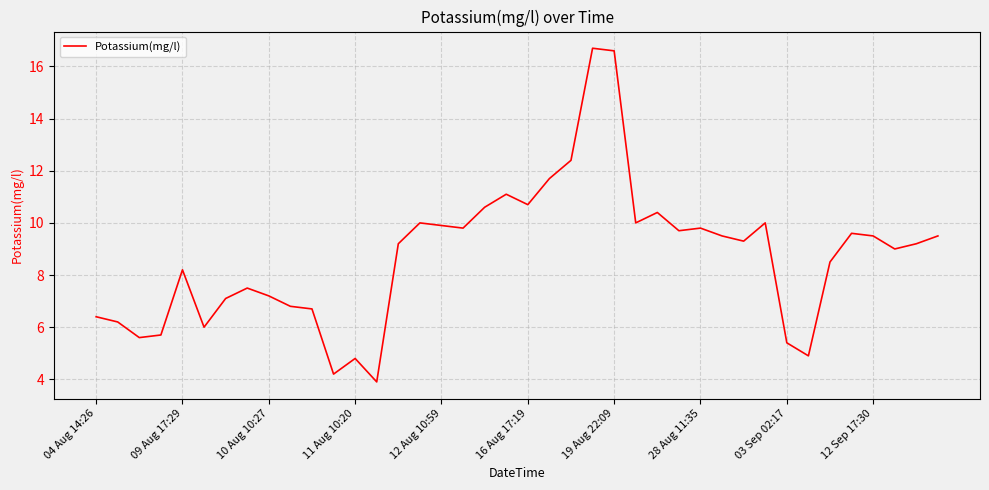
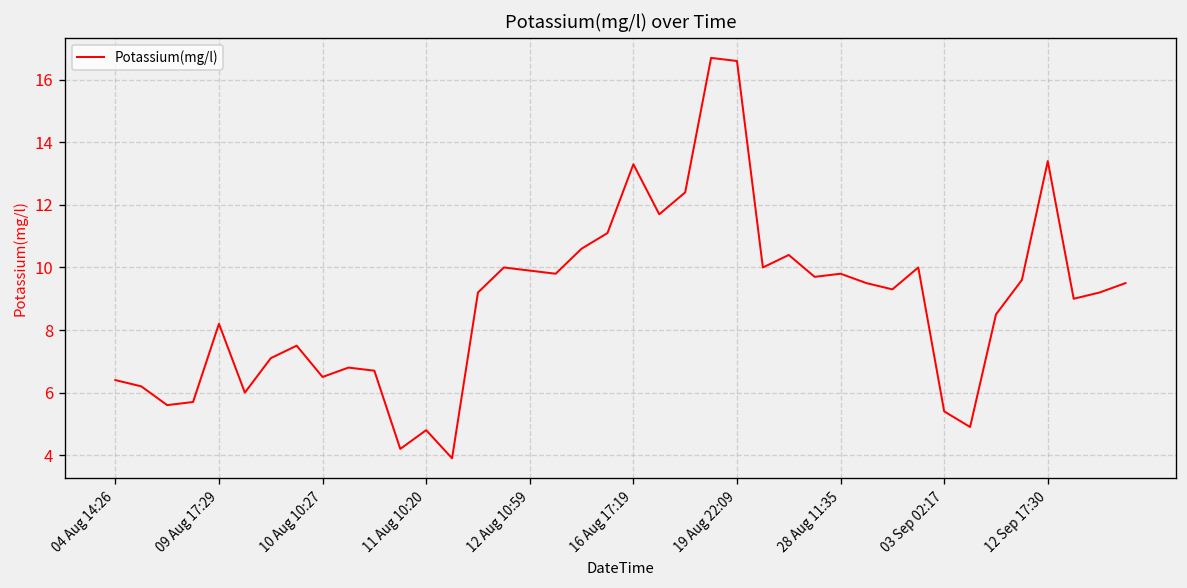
  {
    "04 Aug 14:26": 6.4,
    "09 Aug 17:29": 8.2,
-   "10 Aug 10:27": 7.2,
+   "10 Aug 10:27": 6.5,
    "11 Aug 10:20": 4.8,
    "12 Aug 10:59": 9.9,
-   "16 Aug 17:19": 10.7,
+   "16 Aug 17:19": 13.3,
    "19 Aug 22:09": 16.6,
    "28 Aug 11:35": 9.8,
    "03 Sep 02:17": 5.4,
-   "12 Sep 17:30": 9.5
+   "12 Sep 17:30": 13.4
  }
